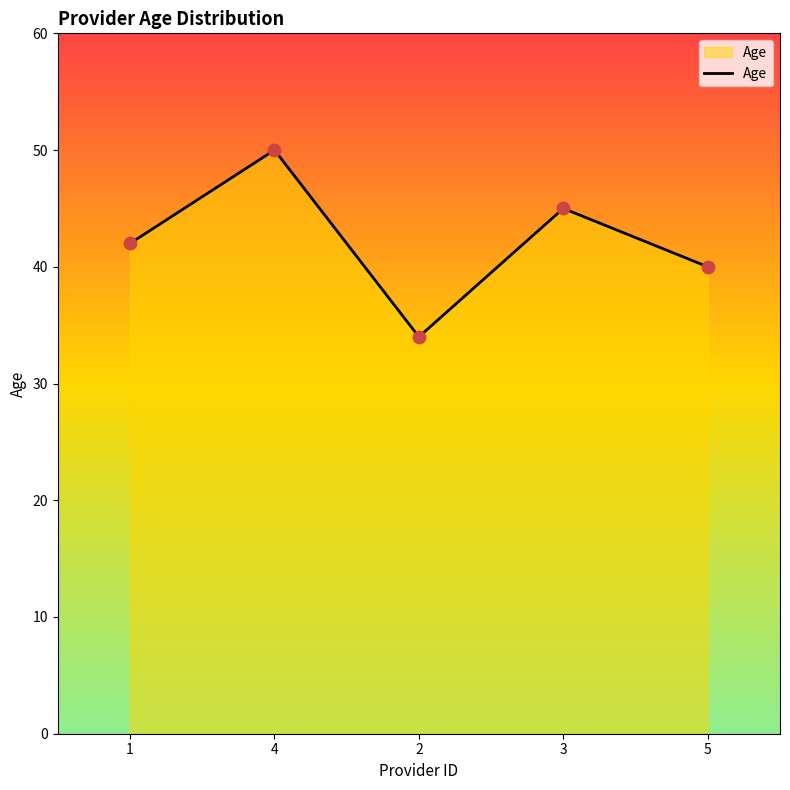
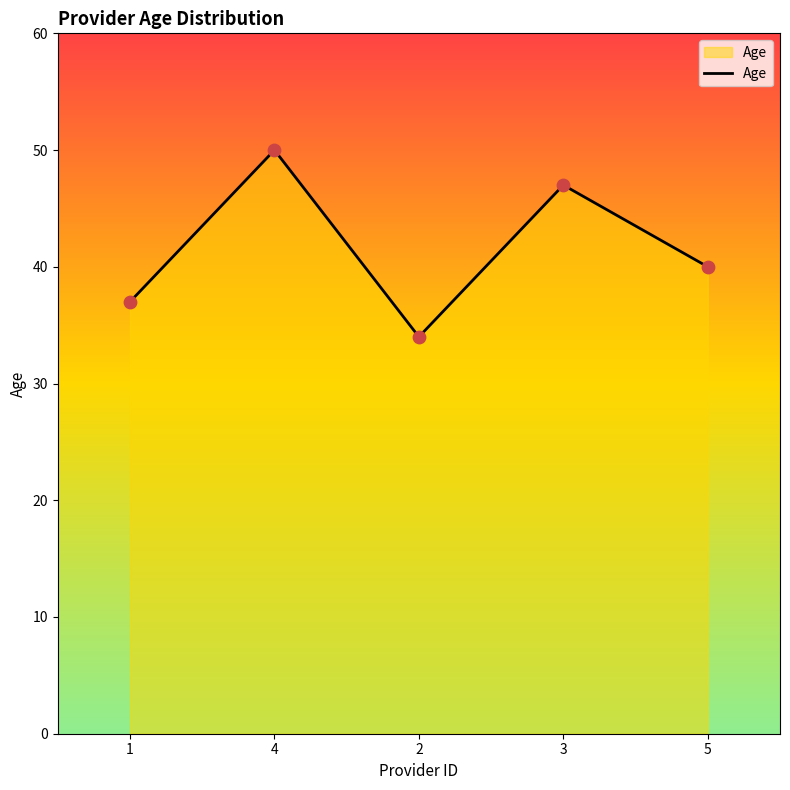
  {
-   "1": 42,
+   "1": 37,
    "4": 50,
    "2": 34,
-   "3": 45,
+   "3": 47,
    "5": 40
  }
